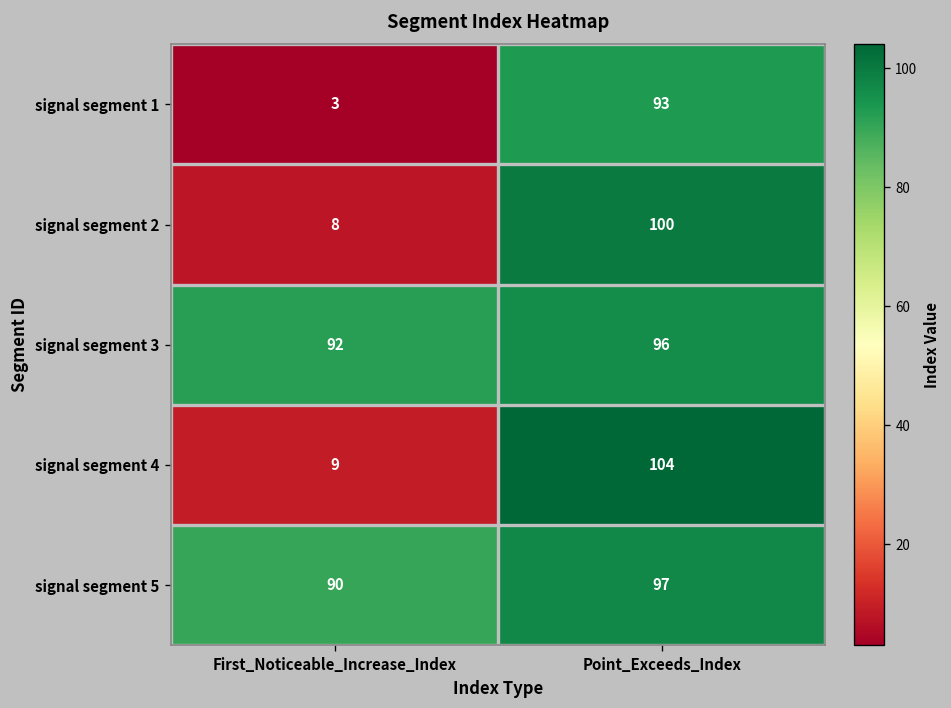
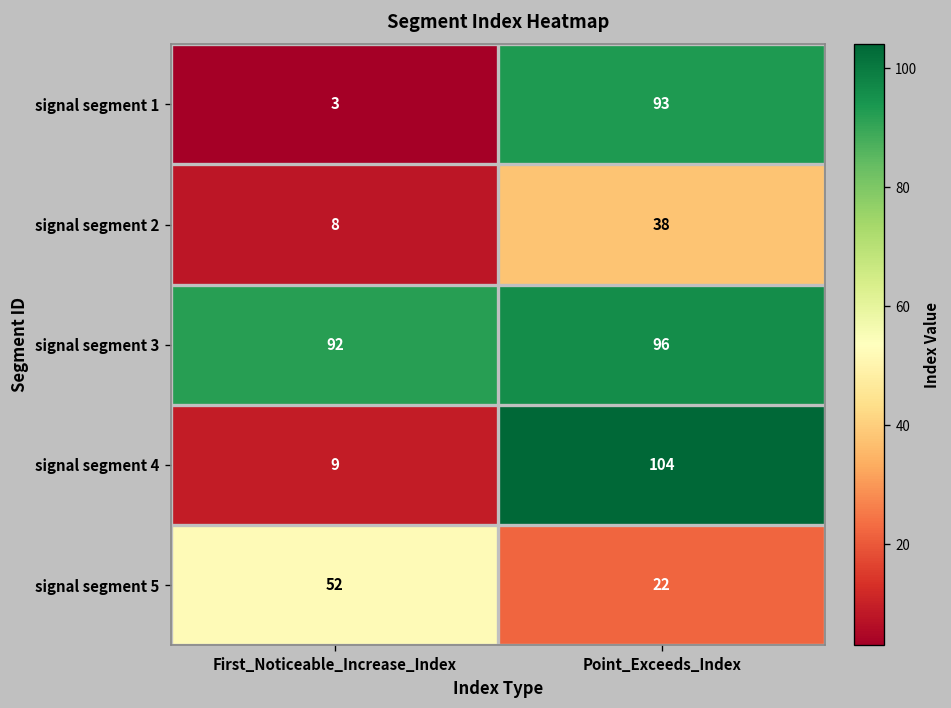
  {
    "signal segment 1": {
      "First_Noticeable_Increase_Index": 3,
      "Point_Exceeds_Index": 93
    },
    "signal segment 2": {
      "First_Noticeable_Increase_Index": 8,
-     "Point_Exceeds_Index": 100
+     "Point_Exceeds_Index": 38
    },
    "signal segment 3": {
      "First_Noticeable_Increase_Index": 92,
      "Point_Exceeds_Index": 96
    },
    "signal segment 4": {
      "First_Noticeable_Increase_Index": 9,
      "Point_Exceeds_Index": 104
    },
    "signal segment 5": {
-     "First_Noticeable_Increase_Index": 90,
-     "Point_Exceeds_Index": 97
+     "First_Noticeable_Increase_Index": 52,
+     "Point_Exceeds_Index": 22
    }
  }
